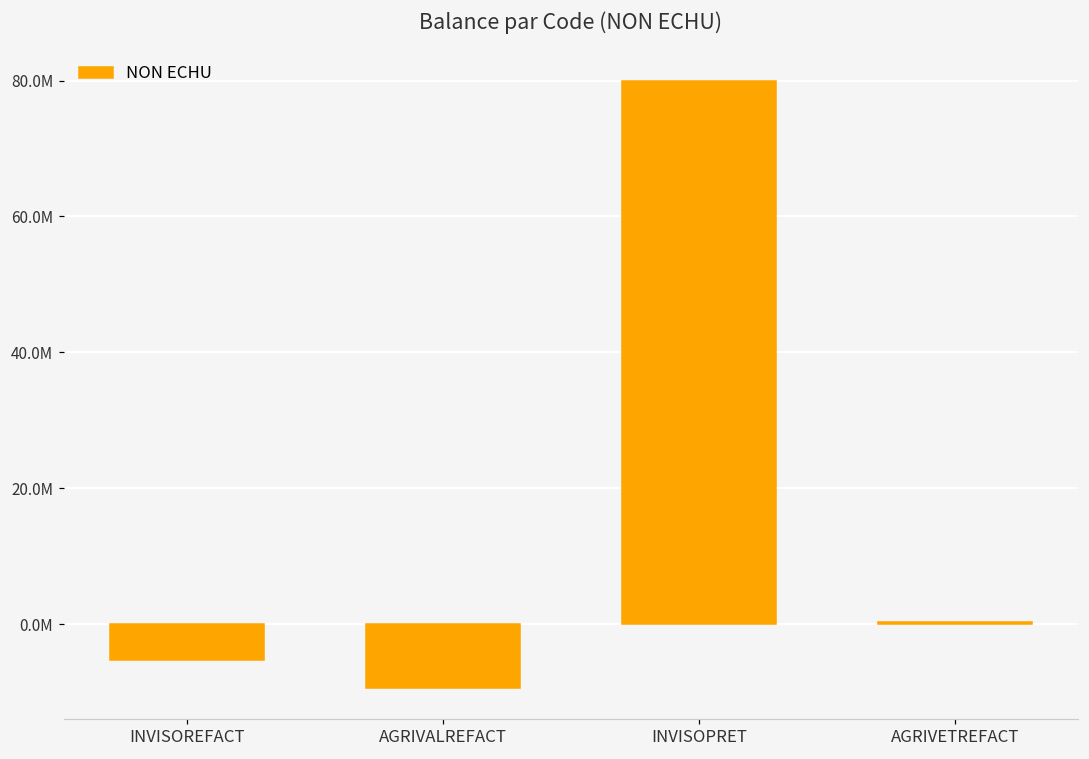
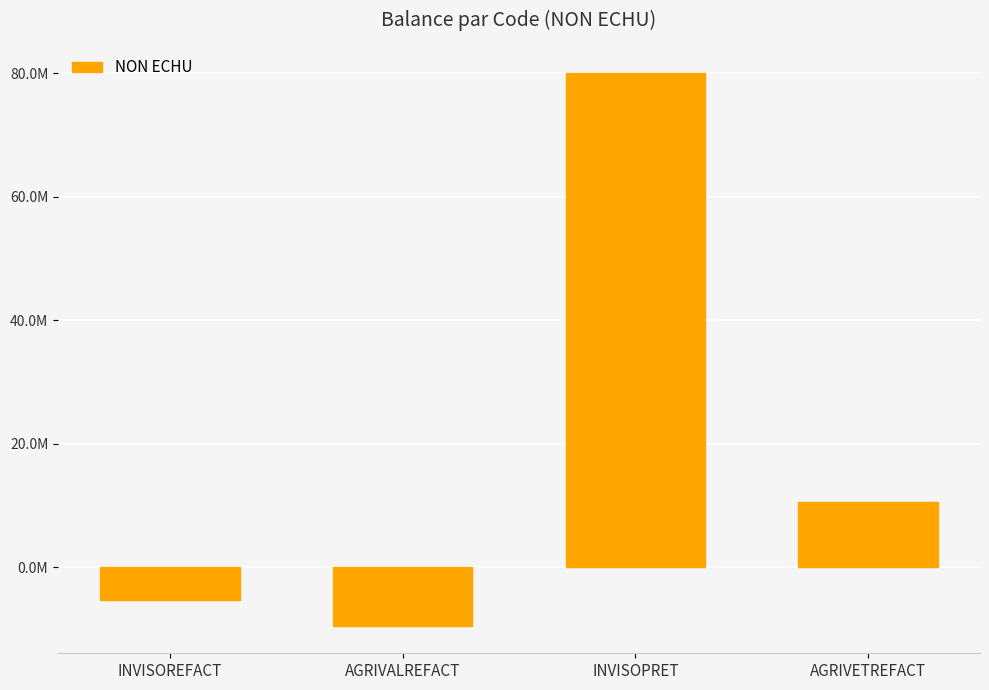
  {
    "INVISOREFACT": -5000000,
    "AGRIVALREFACT": -9000000,
    "INVISOPRET": 80000000,
-   "AGRIVETREFACT": 0
+   "AGRIVETREFACT": 11000000
  }
